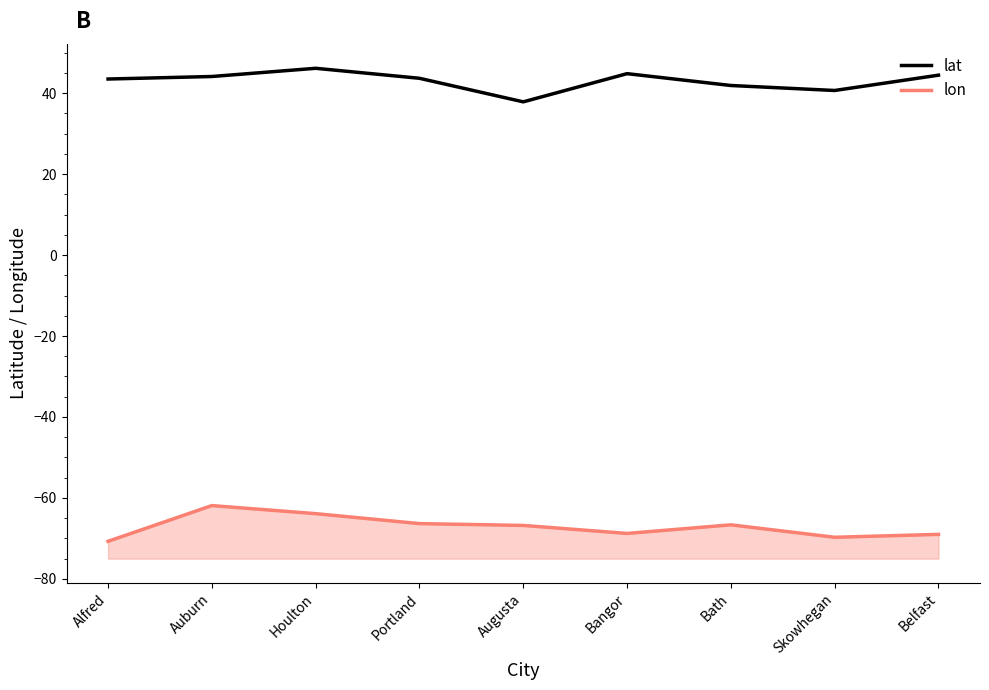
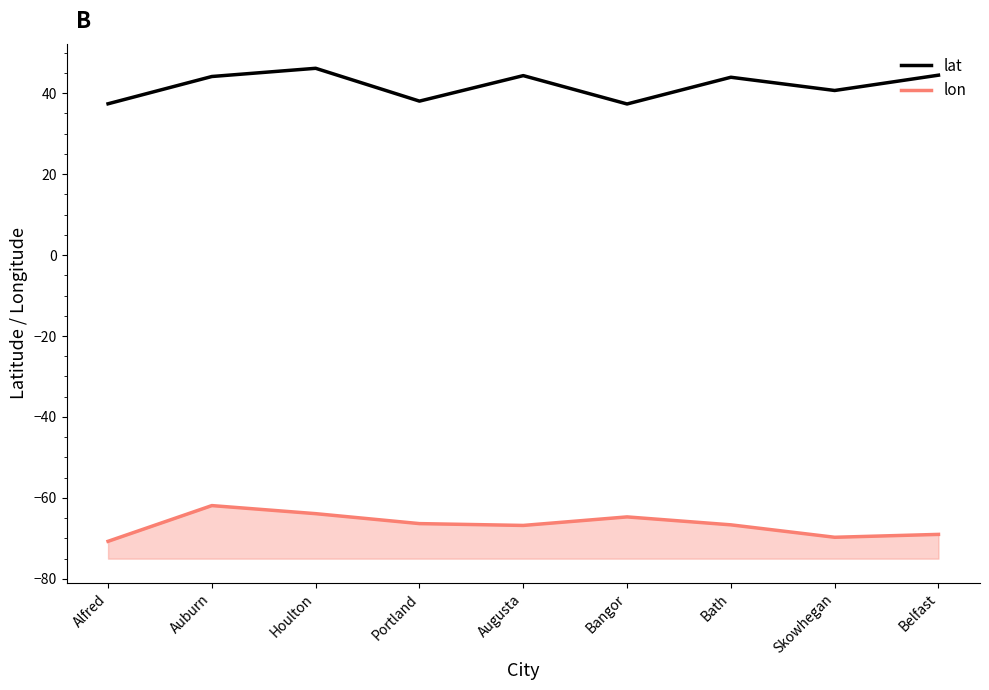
  {
    "lat": {
-     "Alfred": 43,
+     "Alfred": 37,
      "Auburn": 44,
      "Houlton": 46,
-     "Portland": 44,
-     "Augusta": 38,
-     "Bangor": 45,
-     "Bath": 42,
+     "Portland": 38,
+     "Augusta": 44,
+     "Bangor": 37,
+     "Bath": 44,
      "Skowhegan": 41,
      "Belfast": 44
    },
    "lon": {
      "Alfred": -71,
      "Auburn": -62,
      "Houlton": -64,
      "Portland": -66,
      "Augusta": -67,
-     "Bangor": -69,
+     "Bangor": -65,
      "Bath": -67,
      "Skowhegan": -70,
      "Belfast": -69
    }
  }
